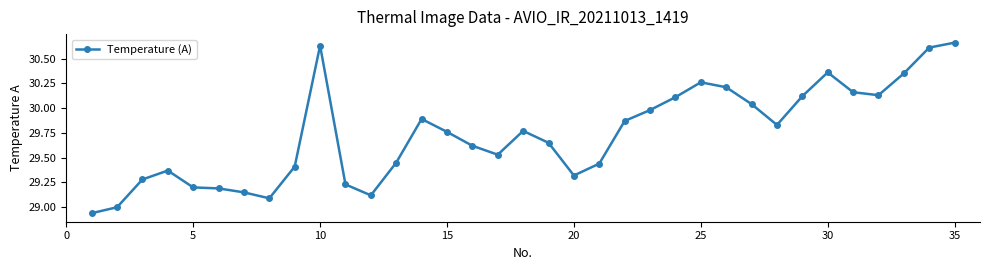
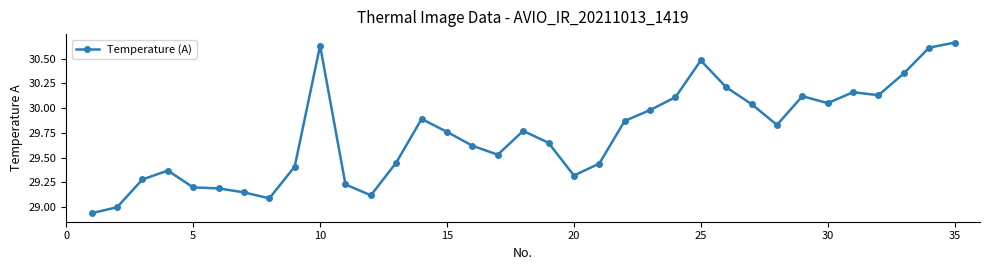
  {
    "5": 29.2,
    "10": 30.6,
    "15": 29.8,
    "20": 29.3,
-   "25": 30.3,
-   "30": 30.4,
+   "25": 30.5,
+   "30": 30.1,
    "35": 30.7
  }
